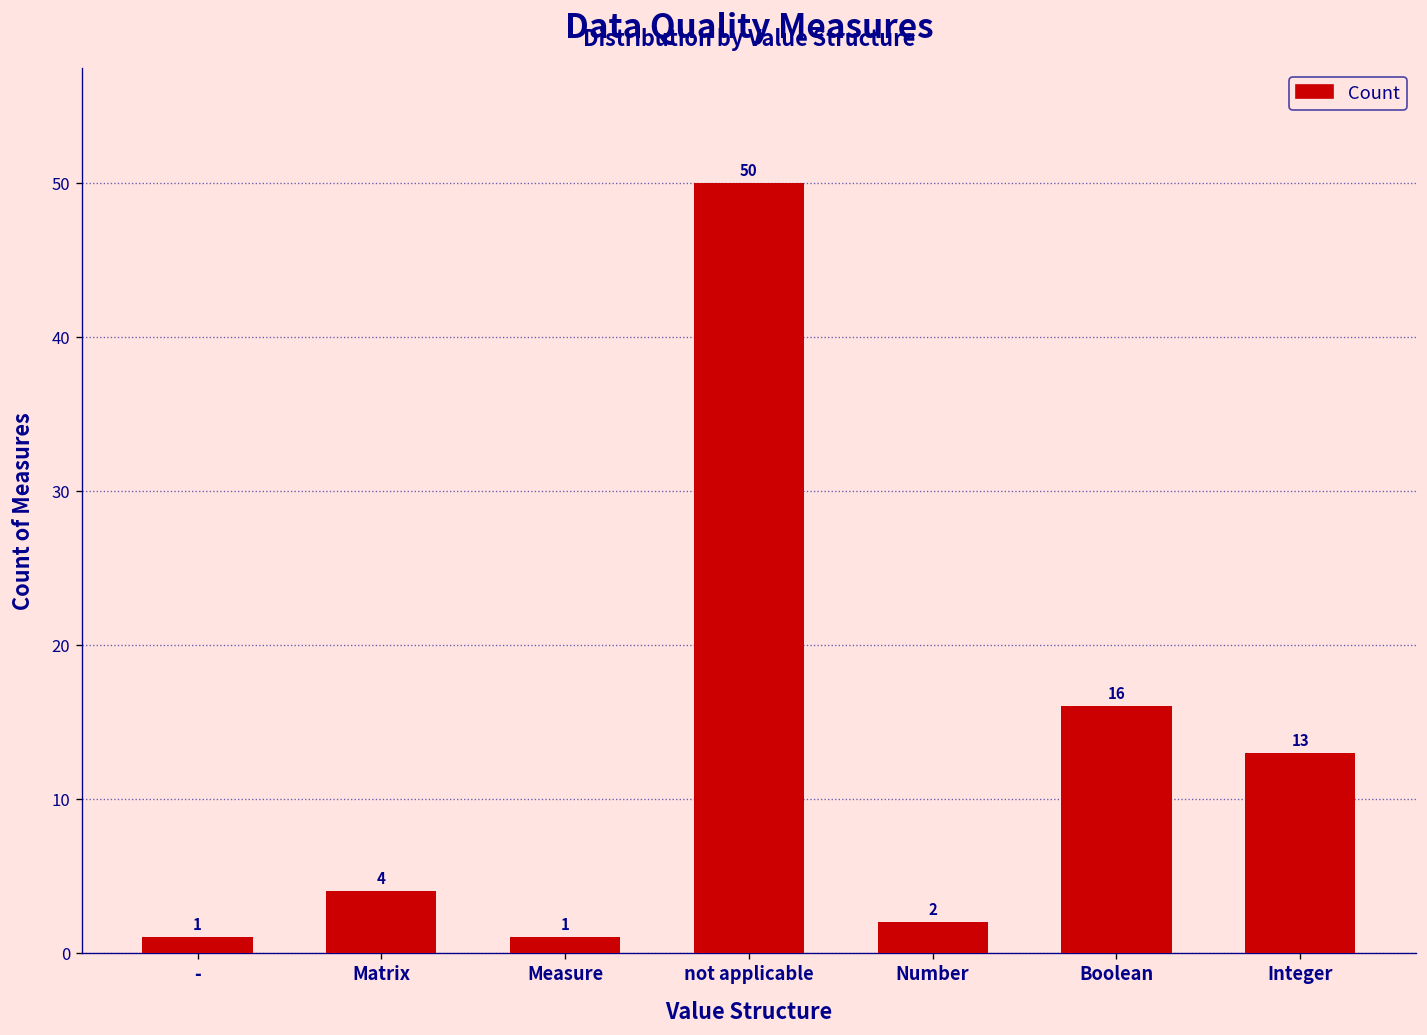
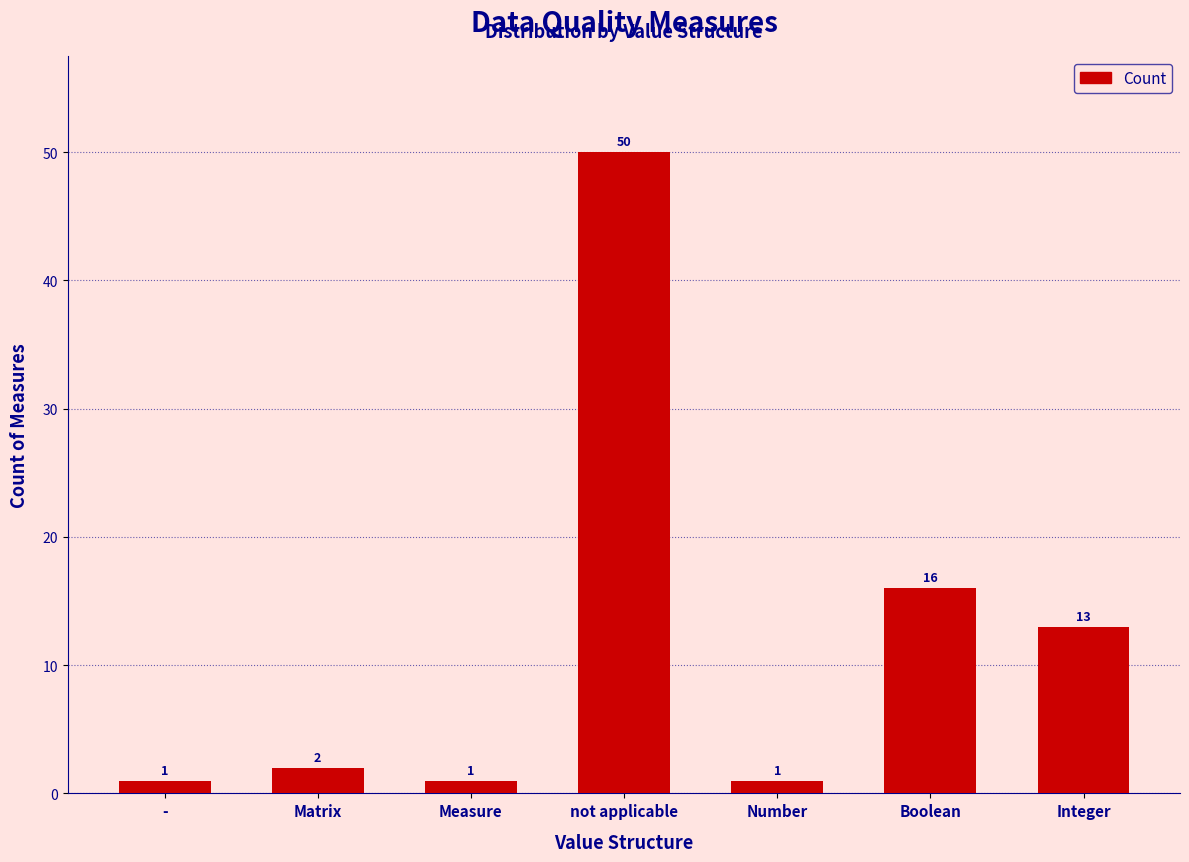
  {
    "-": 1,
-   "Matrix": 4,
+   "Matrix": 2,
    "Measure": 1,
    "not applicable": 50,
-   "Number": 2,
+   "Number": 1,
    "Boolean": 16,
    "Integer": 13
  }
